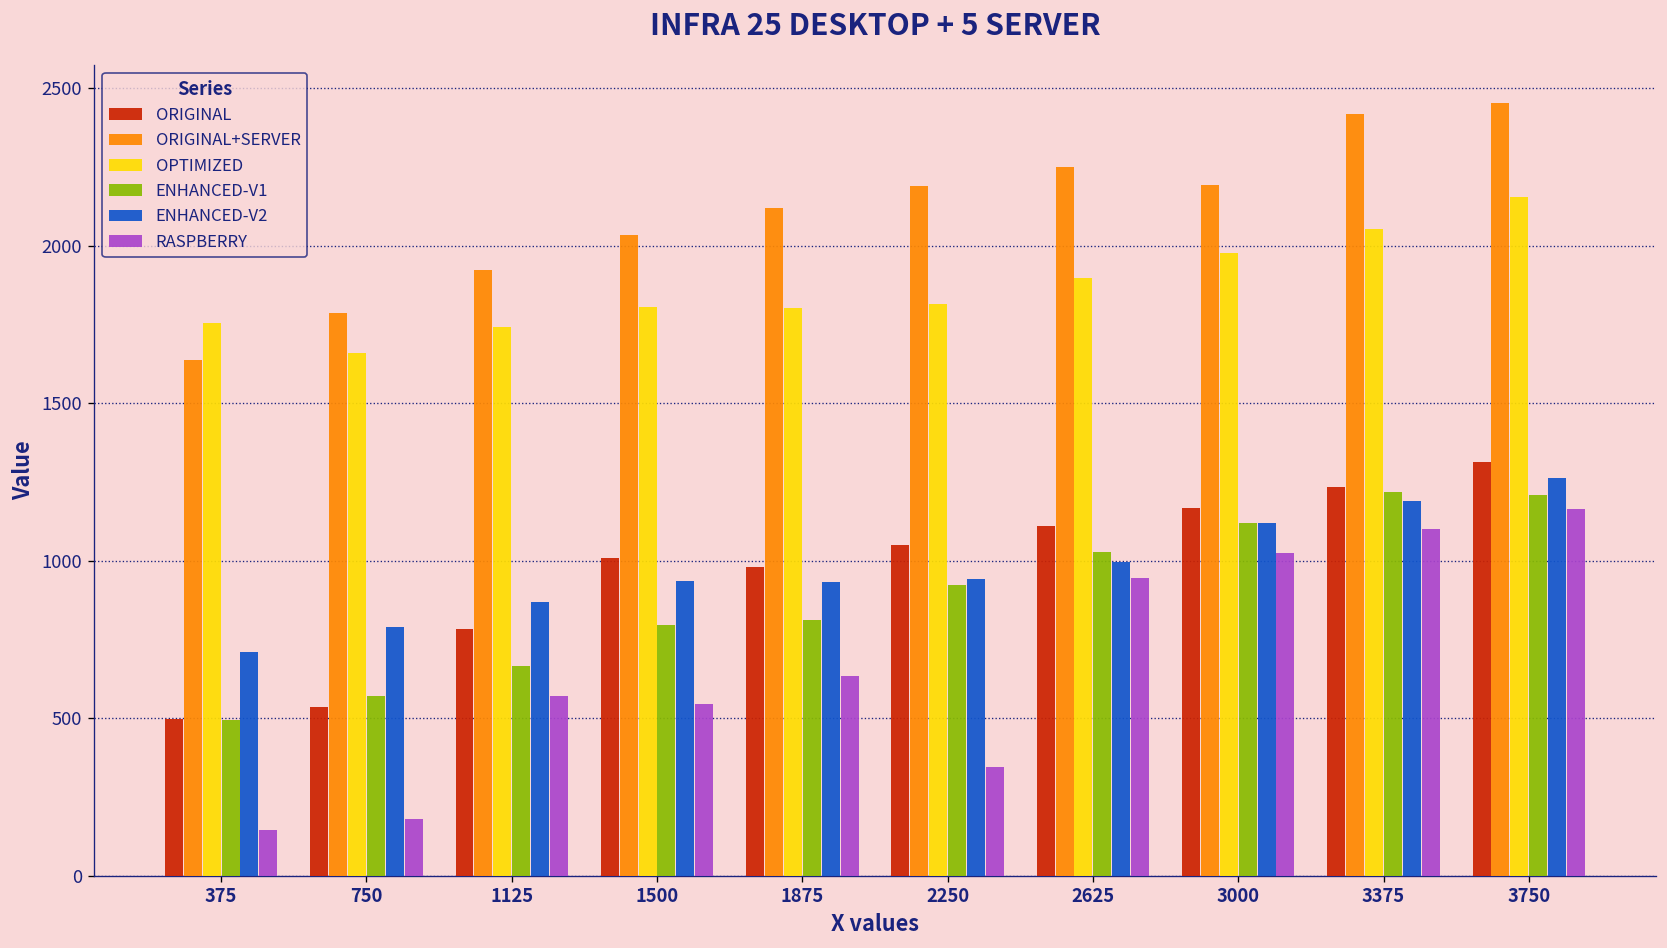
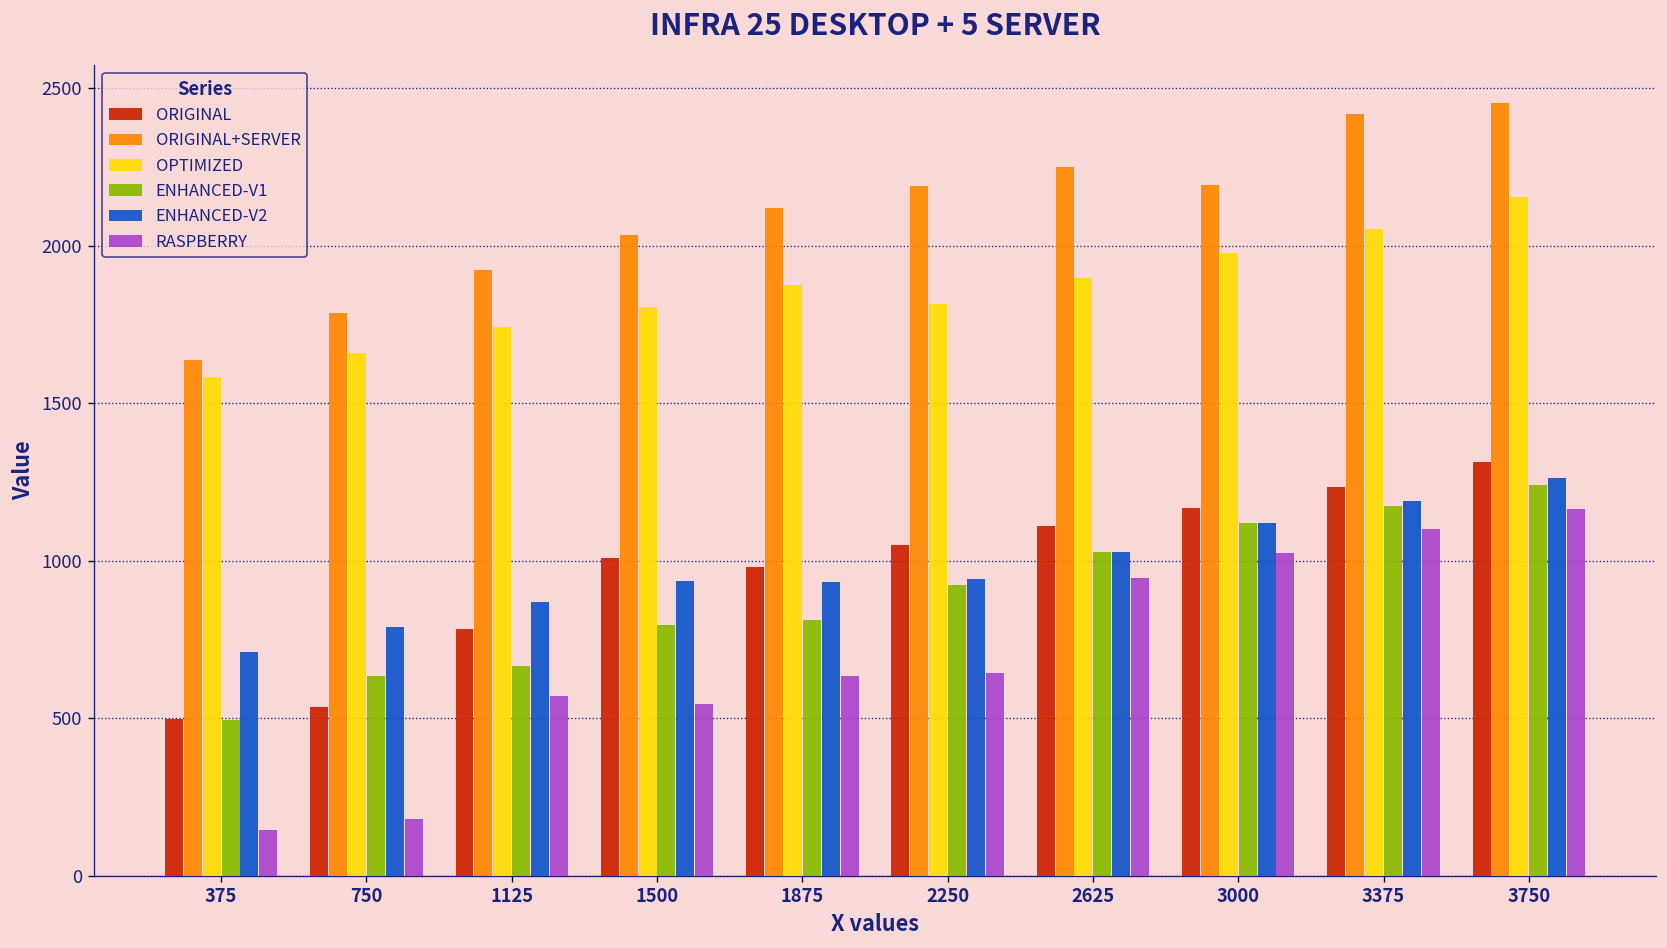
  {
    "ORIGINAL": {
      "375": 500,
      "750": 530,
      "1125": 780,
      "1500": 1010,
      "1875": 980,
      "2250": 1050,
      "2625": 1110,
      "3000": 1170,
      "3375": 1230,
      "3750": 1310
    },
    "ORIGINAL+SERVER": {
      "375": 1640,
      "750": 1790,
      "1125": 1920,
      "1500": 2030,
      "1875": 2120,
      "2250": 2190,
      "2625": 2250,
      "3000": 2190,
      "3375": 2420,
      "3750": 2450
    },
    "OPTIMIZED": {
-     "375": 1760,
+     "375": 1580,
      "750": 1660,
      "1125": 1740,
      "1500": 1810,
-     "1875": 1800,
+     "1875": 1880,
      "2250": 1820,
      "2625": 1900,
      "3000": 1980,
      "3375": 2050,
      "3750": 2150
    },
    "ENHANCED-V1": {
      "375": 490,
-     "750": 570,
+     "750": 630,
      "1125": 670,
      "1500": 800,
      "1875": 810,
      "2250": 920,
      "2625": 1030,
      "3000": 1120,
-     "3375": 1220,
-     "3750": 1210
+     "3375": 1170,
+     "3750": 1240
    },
    "ENHANCED-V2": {
      "375": 710,
      "750": 790,
      "1125": 870,
      "1500": 930,
      "1875": 930,
      "2250": 940,
-     "2625": 1000,
+     "2625": 1030,
      "3000": 1120,
      "3375": 1190,
      "3750": 1260
    },
    "RASPBERRY": {
      "375": 140,
      "750": 180,
      "1125": 570,
      "1500": 550,
      "1875": 630,
-     "2250": 340,
+     "2250": 640,
      "2625": 940,
      "3000": 1020,
      "3375": 1100,
      "3750": 1160
    }
  }
